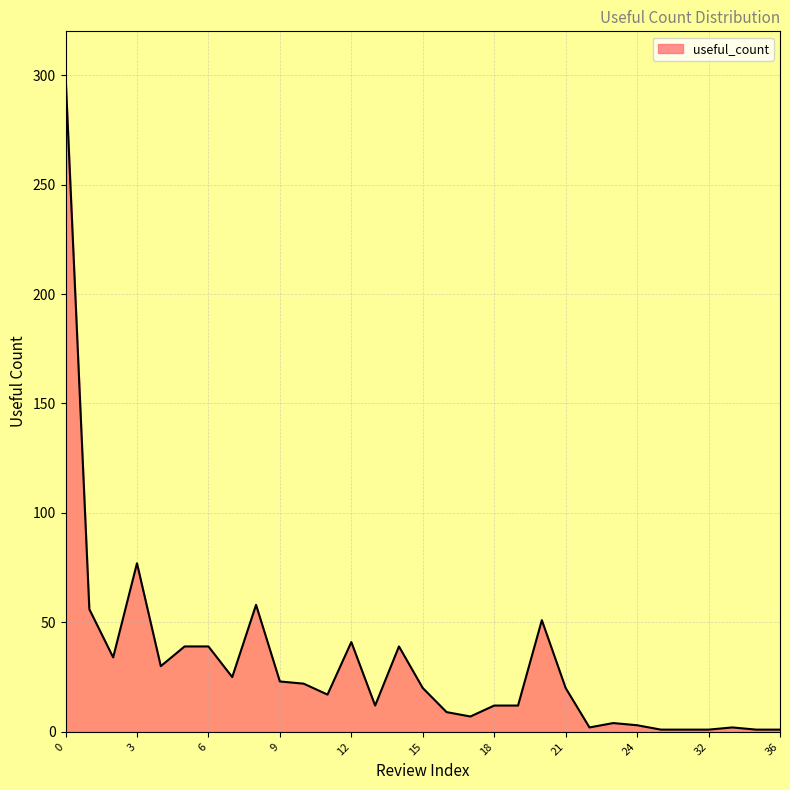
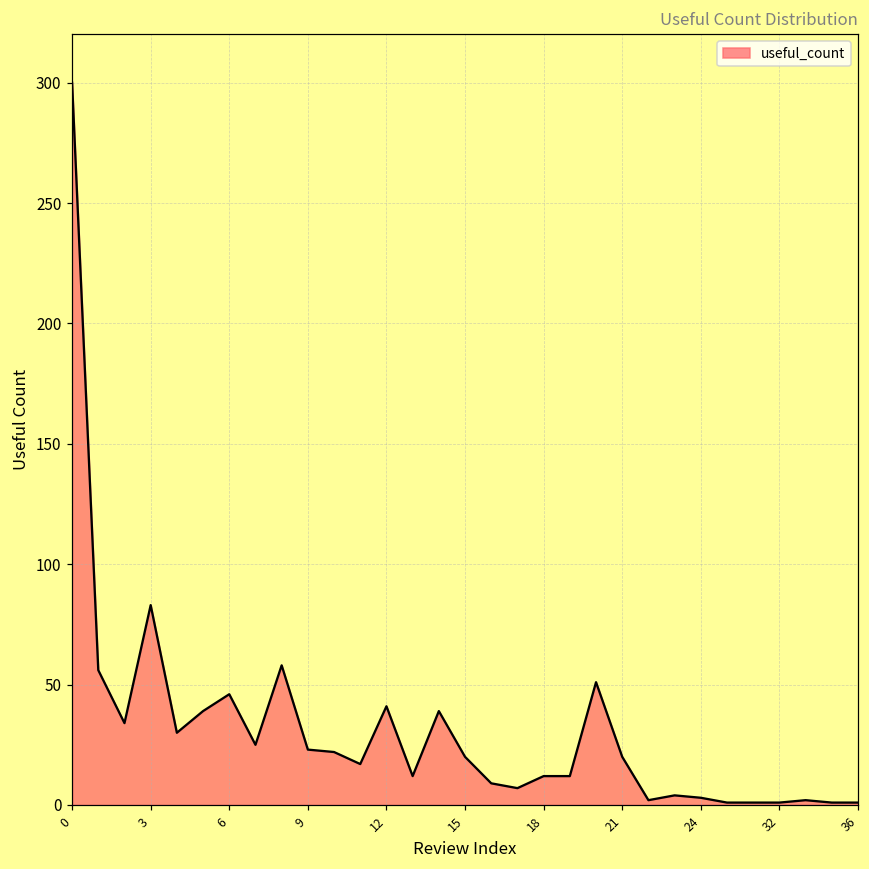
  {
    "0": 300,
-   "3": 77,
-   "6": 39,
+   "3": 83,
+   "6": 46,
    "9": 23,
    "12": 41,
    "15": 20,
    "18": 12,
    "21": 20,
    "24": 3,
    "32": 1,
    "36": 1
  }
